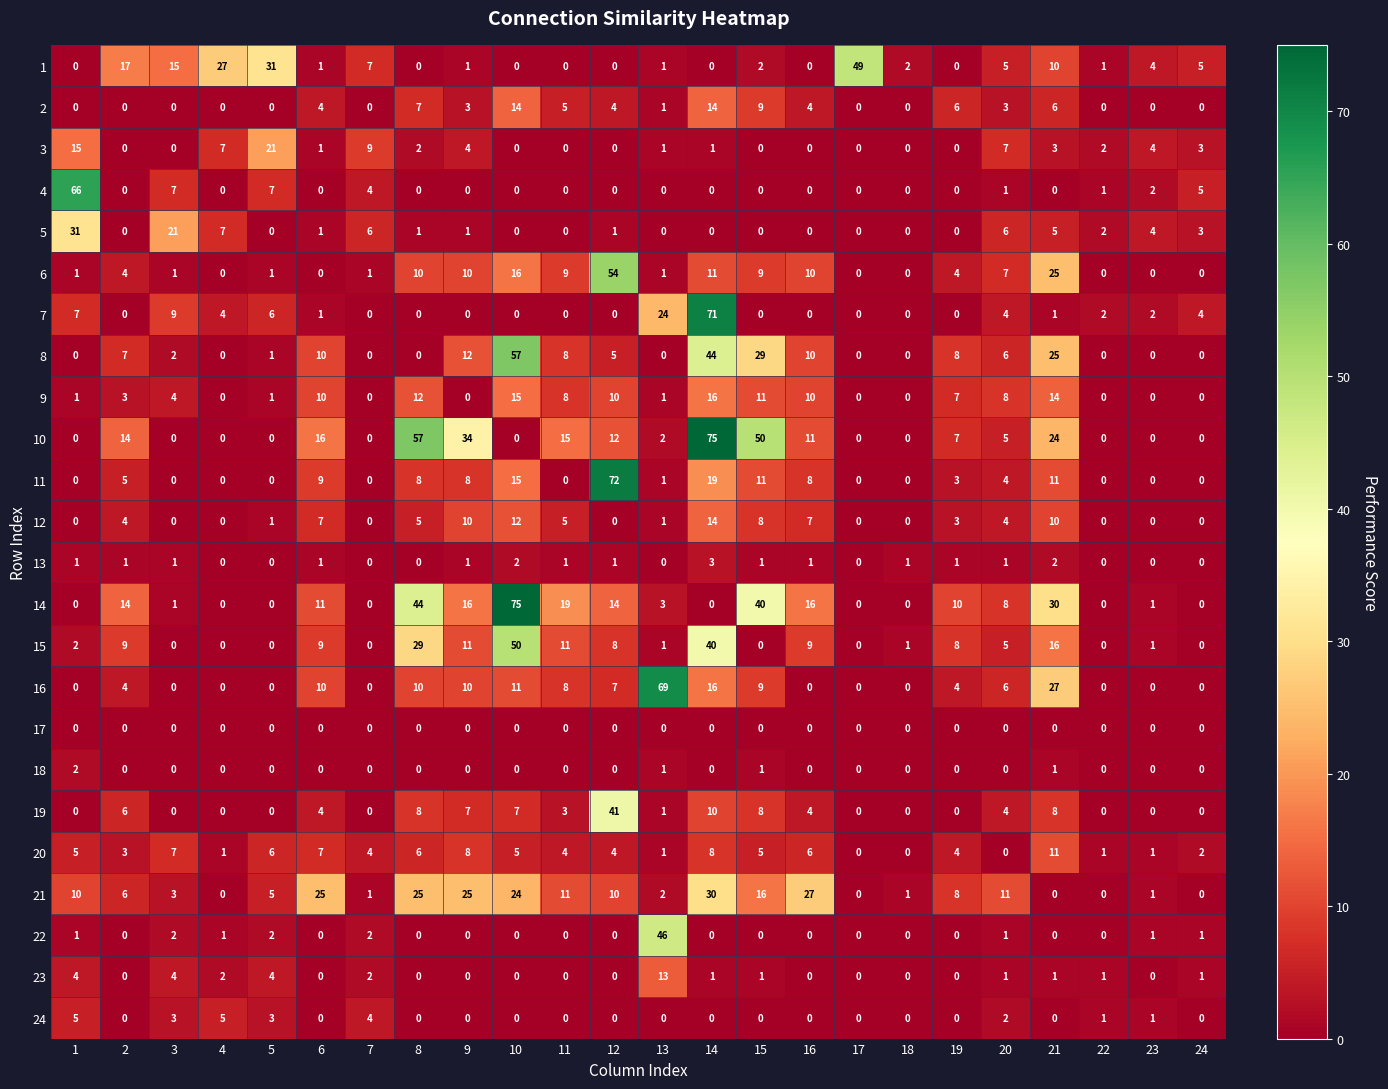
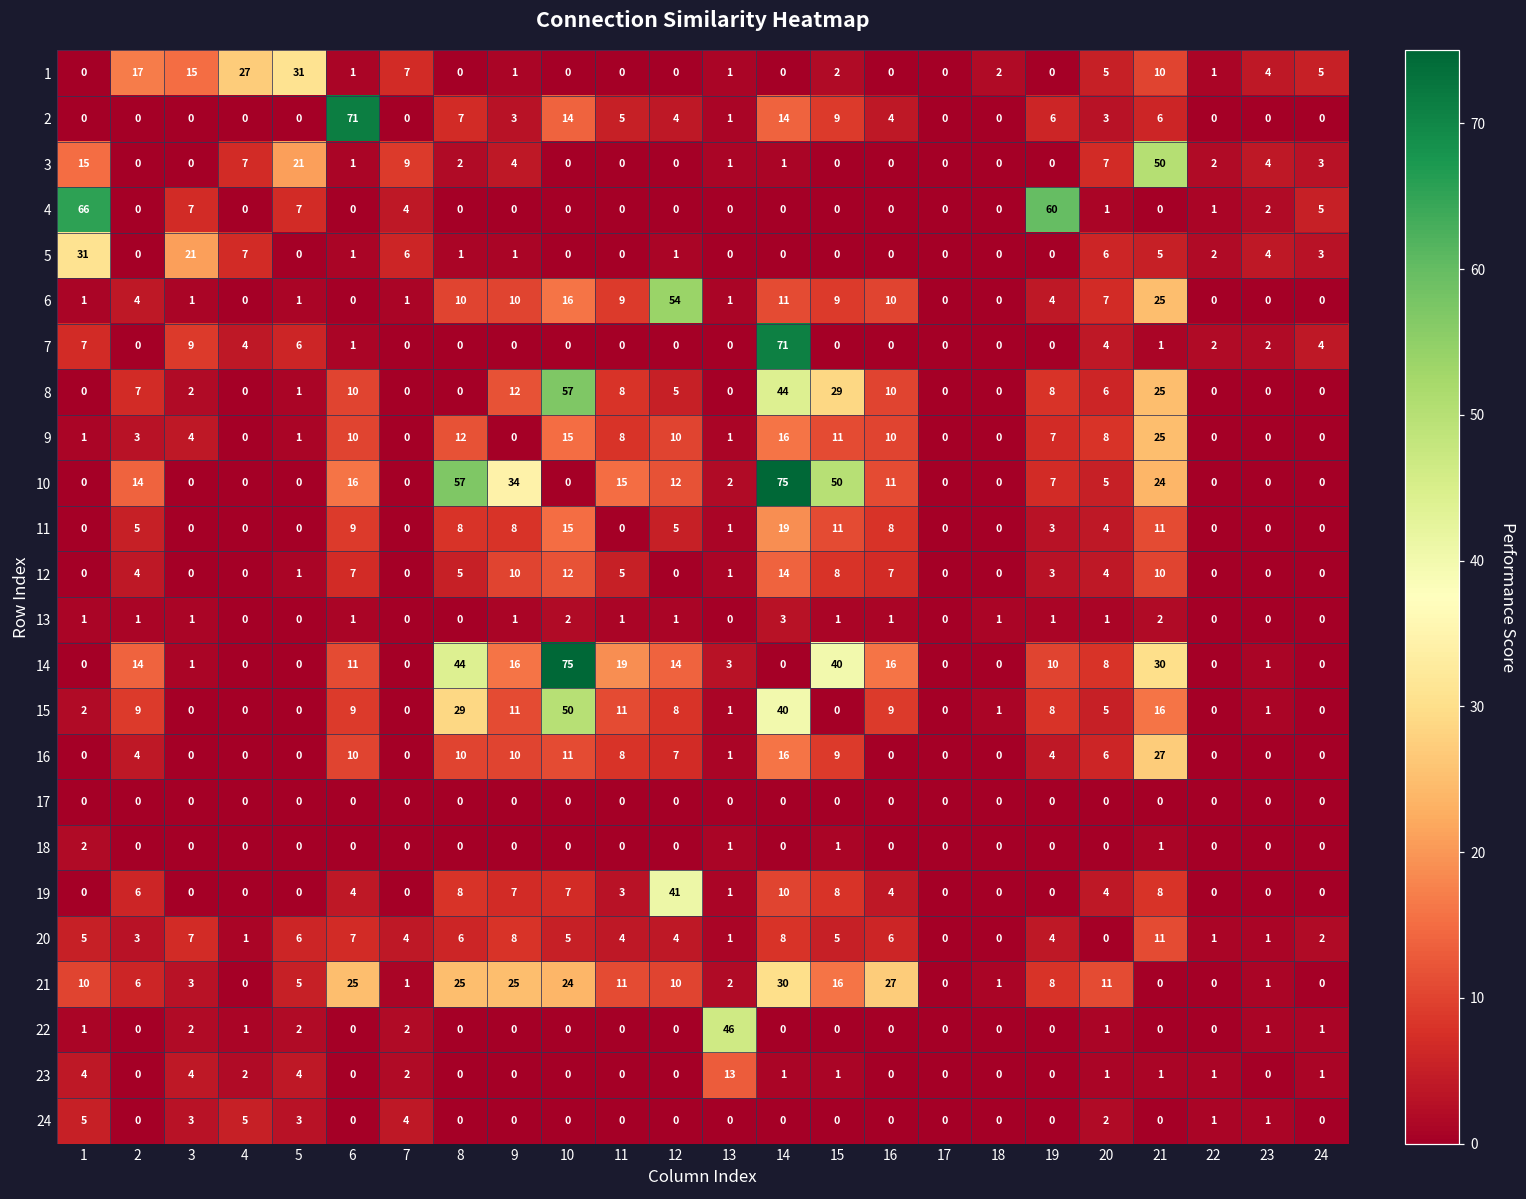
  {
    "1": {
      "1": 0,
      "2": 17,
      "3": 15,
      "4": 27,
      "5": 31,
      "6": 1,
      "7": 7,
      "8": 0,
      "9": 1,
      "10": 0,
      "11": 0,
      "12": 0,
      "13": 1,
      "14": 0,
      "15": 2,
      "16": 0,
-     "17": 49,
+     "17": 0,
      "18": 2,
      "19": 0,
      "20": 5,
      "21": 10,
      "22": 1,
      "23": 4,
      "24": 5
    },
    "2": {
      "1": 0,
      "2": 0,
      "3": 0,
      "4": 0,
      "5": 0,
-     "6": 4,
+     "6": 71,
      "7": 0,
      "8": 7,
      "9": 3,
      "10": 14,
      "11": 5,
      "12": 4,
      "13": 1,
      "14": 14,
      "15": 9,
      "16": 4,
      "17": 0,
      "18": 0,
      "19": 6,
      "20": 3,
      "21": 6,
      "22": 0,
      "23": 0,
      "24": 0
    },
    "3": {
      "1": 15,
      "2": 0,
      "3": 0,
      "4": 7,
      "5": 21,
      "6": 1,
      "7": 9,
      "8": 2,
      "9": 4,
      "10": 0,
      "11": 0,
      "12": 0,
      "13": 1,
      "14": 1,
      "15": 0,
      "16": 0,
      "17": 0,
      "18": 0,
      "19": 0,
      "20": 7,
-     "21": 3,
+     "21": 50,
      "22": 2,
      "23": 4,
      "24": 3
    },
    "4": {
      "1": 66,
      "2": 0,
      "3": 7,
      "4": 0,
      "5": 7,
      "6": 0,
      "7": 4,
      "8": 0,
      "9": 0,
      "10": 0,
      "11": 0,
      "12": 0,
      "13": 0,
      "14": 0,
      "15": 0,
      "16": 0,
      "17": 0,
      "18": 0,
-     "19": 0,
+     "19": 60,
      "20": 1,
      "21": 0,
      "22": 1,
      "23": 2,
      "24": 5
    },
    "7": {
      "1": 7,
      "2": 0,
      "3": 9,
      "4": 4,
      "5": 6,
      "6": 1,
      "7": 0,
      "8": 0,
      "9": 0,
      "10": 0,
      "11": 0,
      "12": 0,
-     "13": 24,
+     "13": 0,
      "14": 71,
      "15": 0,
      "16": 0,
      "17": 0,
      "18": 0,
      "19": 0,
      "20": 4,
      "21": 1,
      "22": 2,
      "23": 2,
      "24": 4
    },
    "9": {
      "1": 1,
      "2": 3,
      "3": 4,
      "4": 0,
      "5": 1,
      "6": 10,
      "7": 0,
      "8": 12,
      "9": 0,
      "10": 15,
      "11": 8,
      "12": 10,
      "13": 1,
      "14": 16,
      "15": 11,
      "16": 10,
      "17": 0,
      "18": 0,
      "19": 7,
      "20": 8,
-     "21": 14,
+     "21": 25,
      "22": 0,
      "23": 0,
      "24": 0
    },
    "11": {
      "1": 0,
      "2": 5,
      "3": 0,
      "4": 0,
      "5": 0,
      "6": 9,
      "7": 0,
      "8": 8,
      "9": 8,
      "10": 15,
      "11": 0,
-     "12": 72,
+     "12": 5,
      "13": 1,
      "14": 19,
      "15": 11,
      "16": 8,
      "17": 0,
      "18": 0,
      "19": 3,
      "20": 4,
      "21": 11,
      "22": 0,
      "23": 0,
      "24": 0
    },
    "16": {
      "1": 0,
      "2": 4,
      "3": 0,
      "4": 0,
      "5": 0,
      "6": 10,
      "7": 0,
      "8": 10,
      "9": 10,
      "10": 11,
      "11": 8,
      "12": 7,
-     "13": 69,
+     "13": 1,
      "14": 16,
      "15": 9,
      "16": 0,
      "17": 0,
      "18": 0,
      "19": 4,
      "20": 6,
      "21": 27,
      "22": 0,
      "23": 0,
      "24": 0
    }
  }
